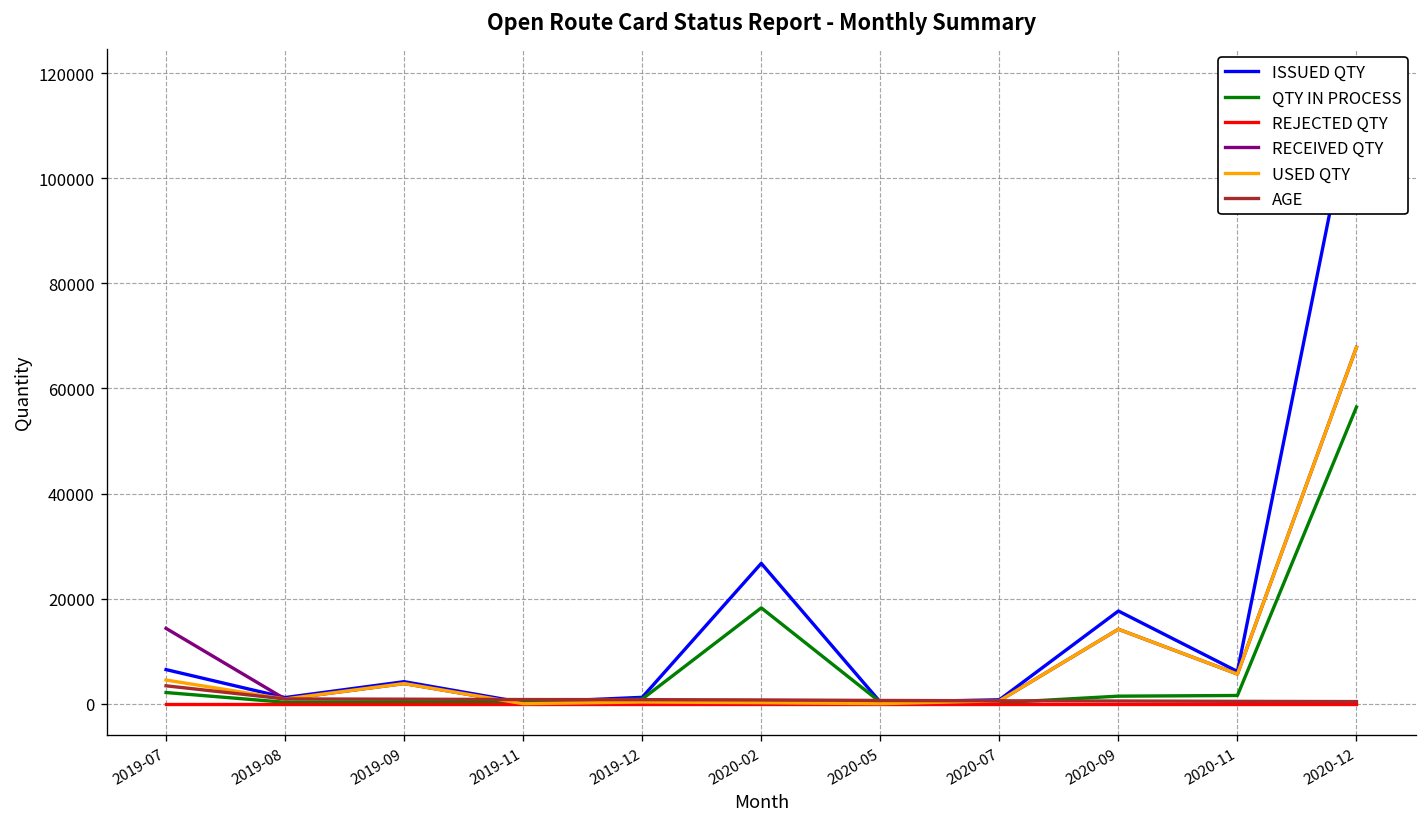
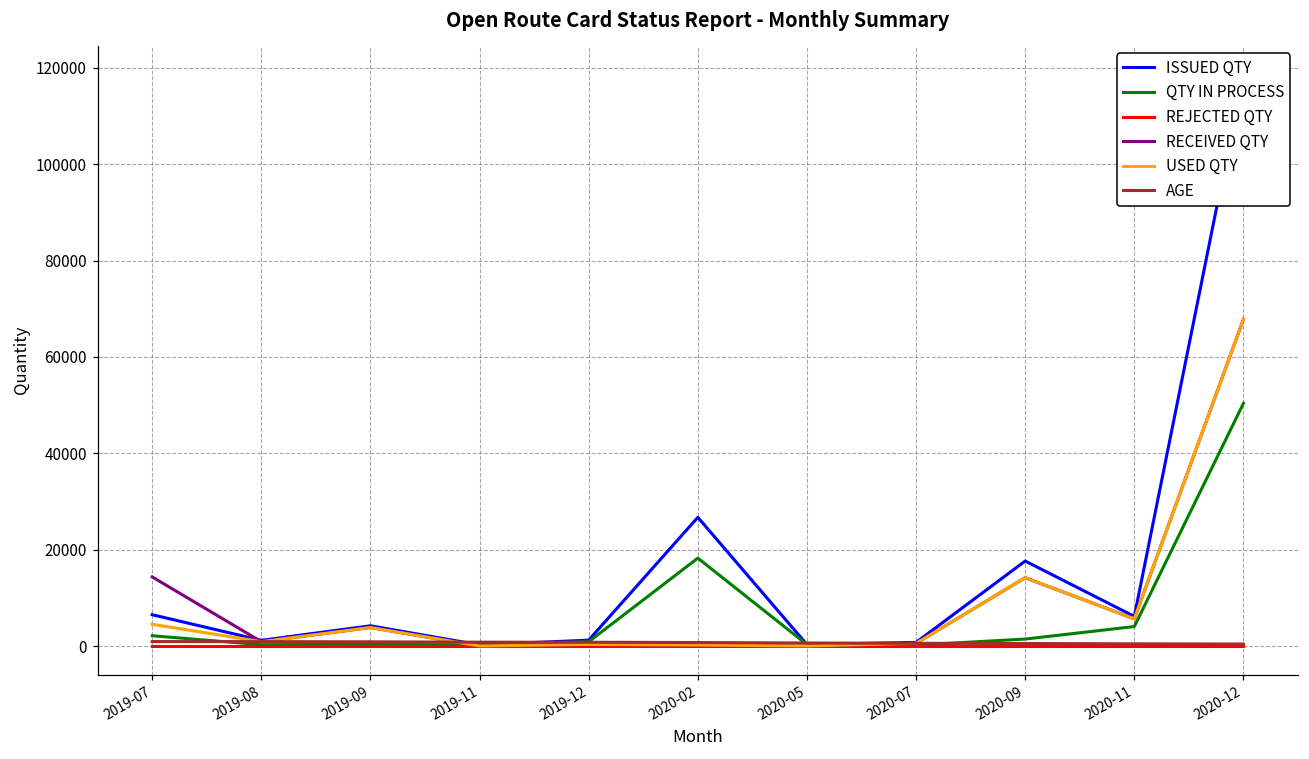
  {
    "ISSUED QTY": {
      "2019-07": 7000,
      "2020-02": 27000,
      "2020-09": 18000
    },
    "QTY IN PROCESS": {
      "2019-07": 2000,
      "2020-02": 18000,
      "2020-09": 1000,
-     "2020-11": 2000,
-     "2020-12": 56000
+     "2020-11": 4000,
+     "2020-12": 50000
    },
    "REJECTED QTY": {
      "2019-07": 0
    },
    "RECEIVED QTY": {
      "2019-07": 14000
    },
    "USED QTY": {
      "2019-07": 5000
    },
    "AGE": {
-     "2019-07": 3000
+     "2019-07": 1000
    }
  }
